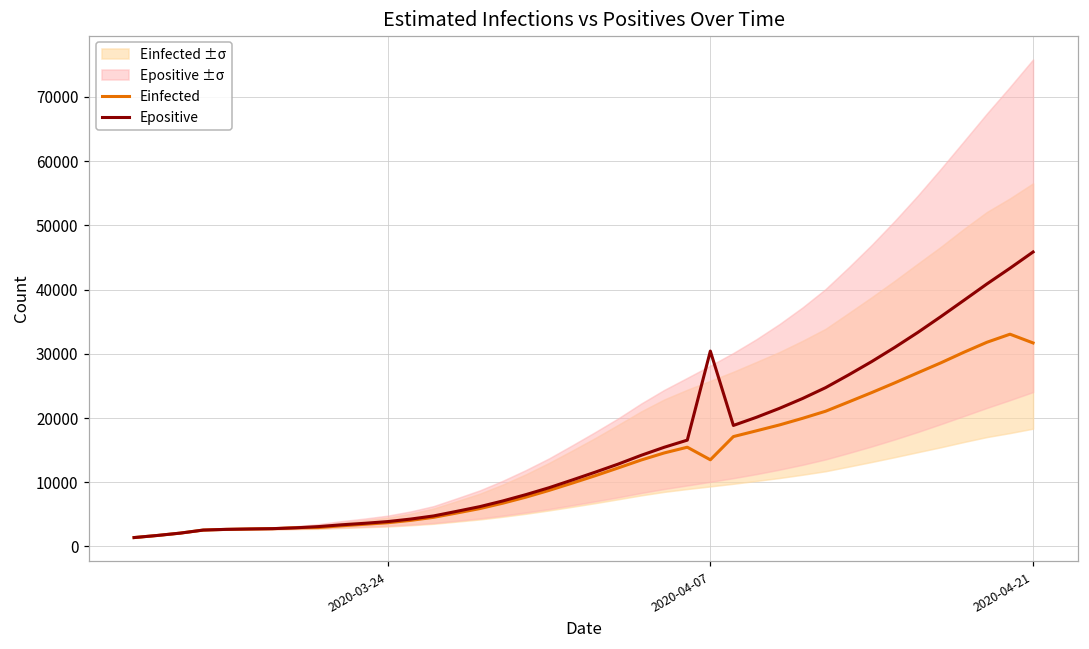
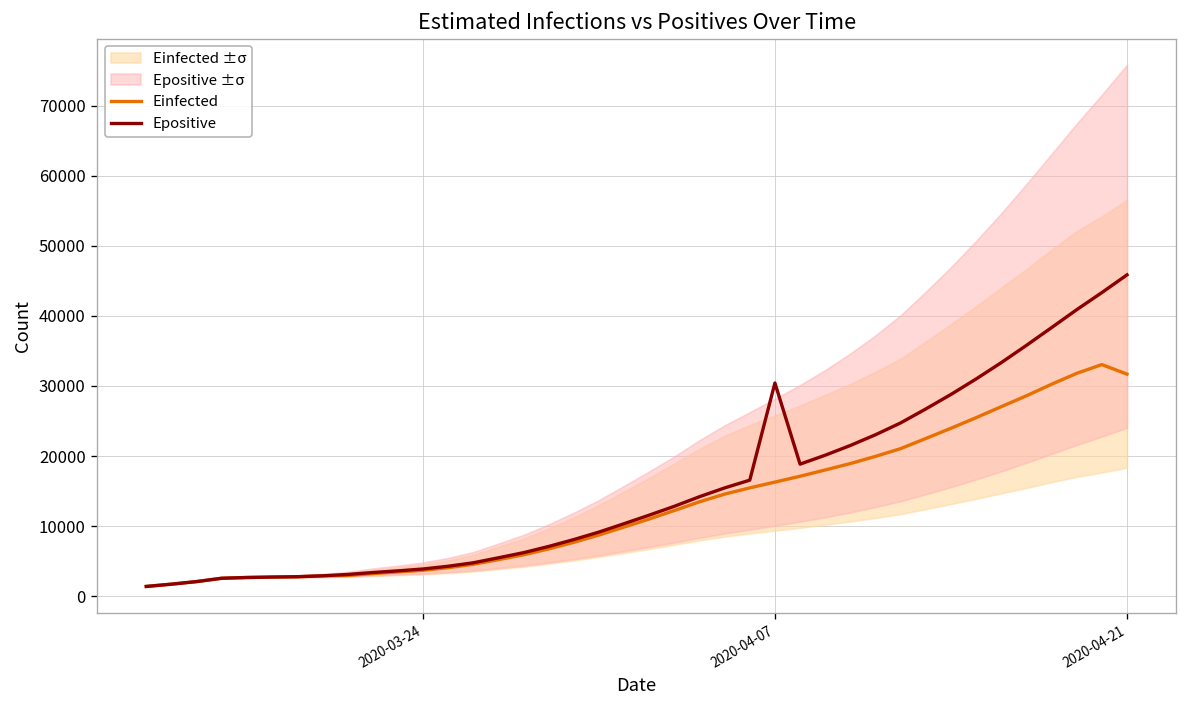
  {
    "Einfected": {
-     "2020-04-07": 13000,
+     "2020-04-07": 16000,
      "2020-04-21": 32000
    },
    "Epositive": {
      "2020-04-07": 30000,
      "2020-04-21": 46000
    }
  }
